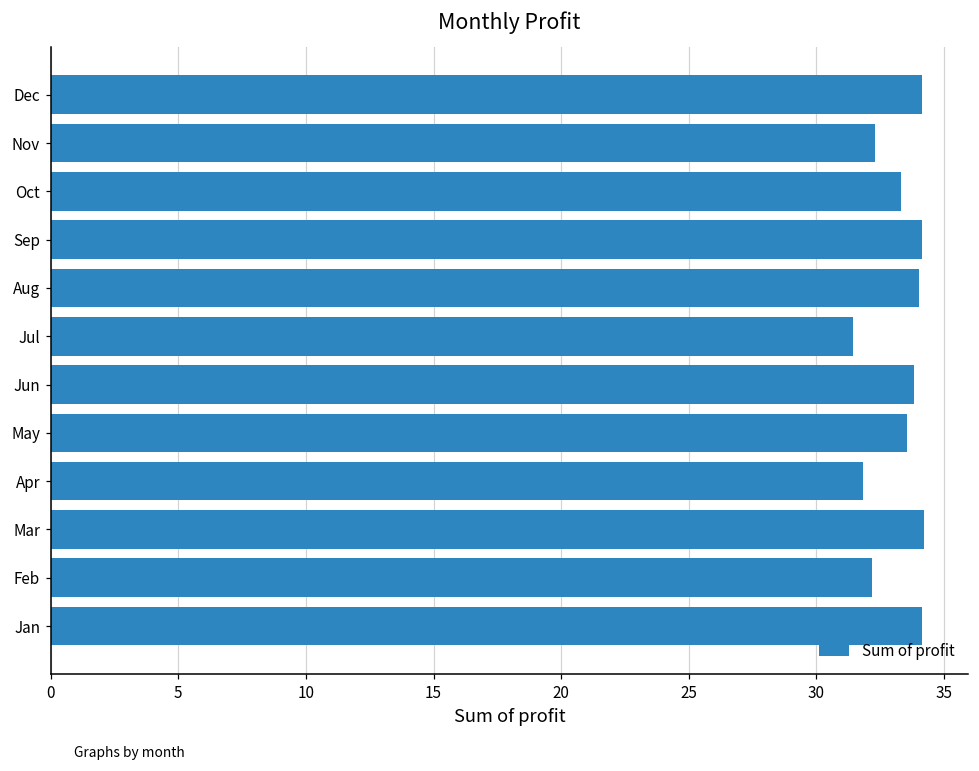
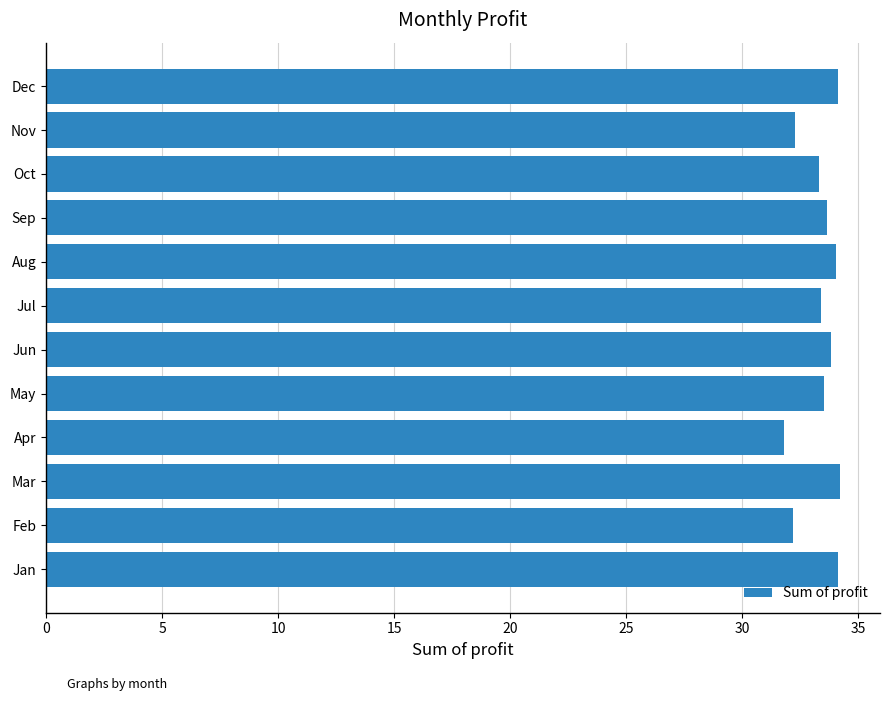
  {
    "Dec": 34.1,
    "Nov": 32.3,
    "Oct": 33.3,
-   "Sep": 34.1,
+   "Sep": 33.7,
    "Aug": 34.0,
-   "Jul": 31.4,
+   "Jul": 33.4,
    "Jun": 33.8,
    "May": 33.5,
    "Apr": 31.8,
    "Mar": 34.2,
    "Feb": 32.2,
    "Jan": 34.1
  }
